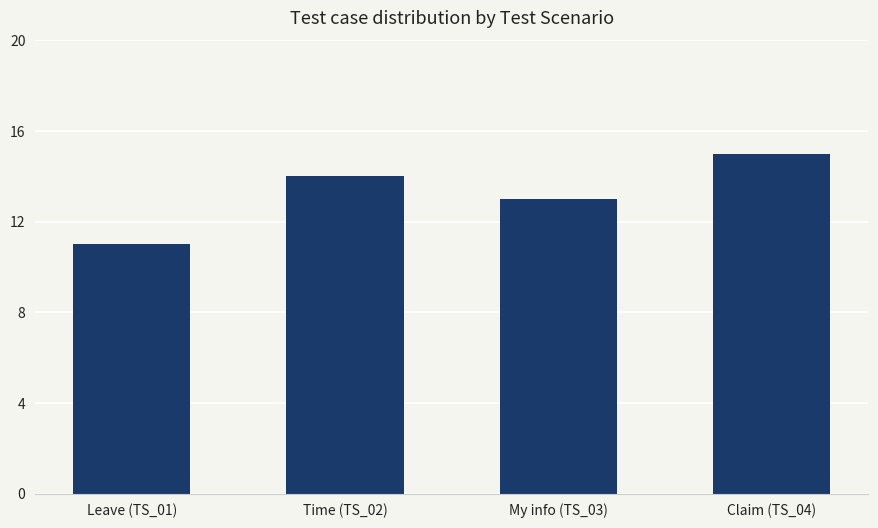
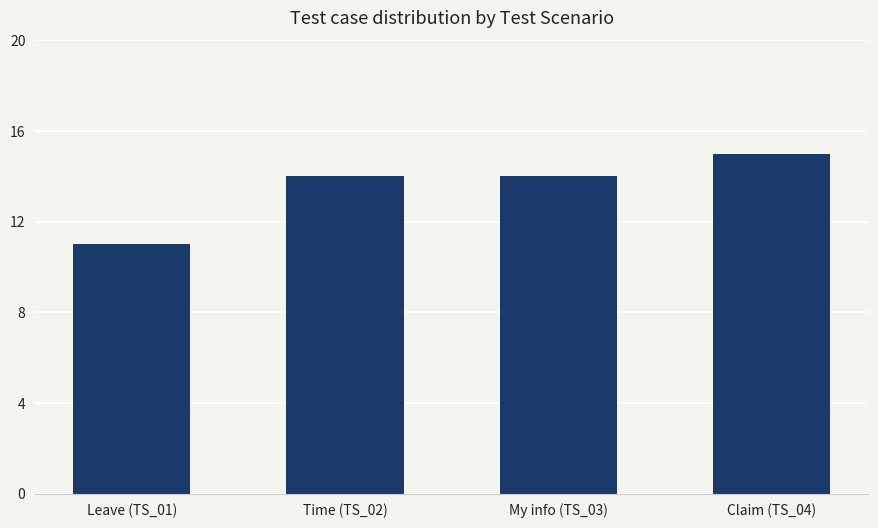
  {
    "Leave (TS_01)": 11,
    "Time (TS_02)": 14,
-   "My info (TS_03)": 13,
+   "My info (TS_03)": 14,
    "Claim (TS_04)": 15
  }
